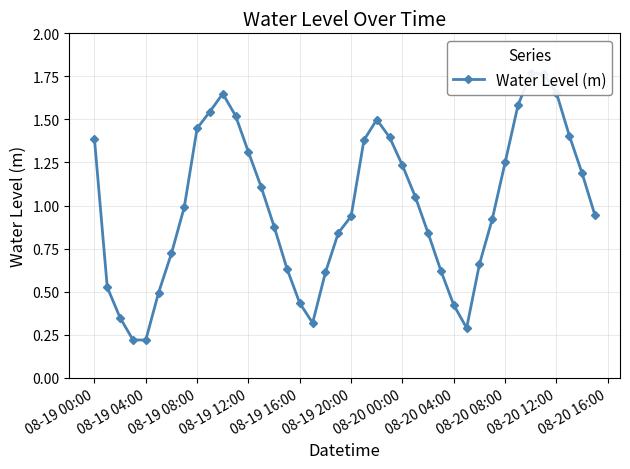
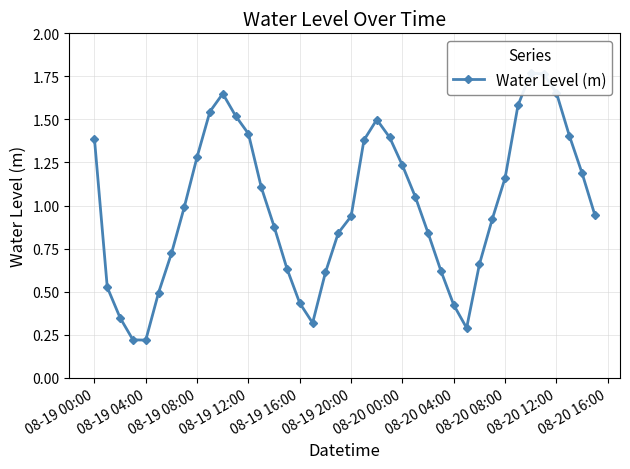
  {
    "08-19 00:00": 1.39,
    "08-19 04:00": 0.22,
-   "08-19 08:00": 1.45,
-   "08-19 12:00": 1.31,
+   "08-19 08:00": 1.28,
+   "08-19 12:00": 1.42,
    "08-19 16:00": 0.43,
    "08-19 20:00": 0.94,
    "08-20 00:00": 1.23,
    "08-20 04:00": 0.42,
-   "08-20 08:00": 1.25
+   "08-20 08:00": 1.16
  }
